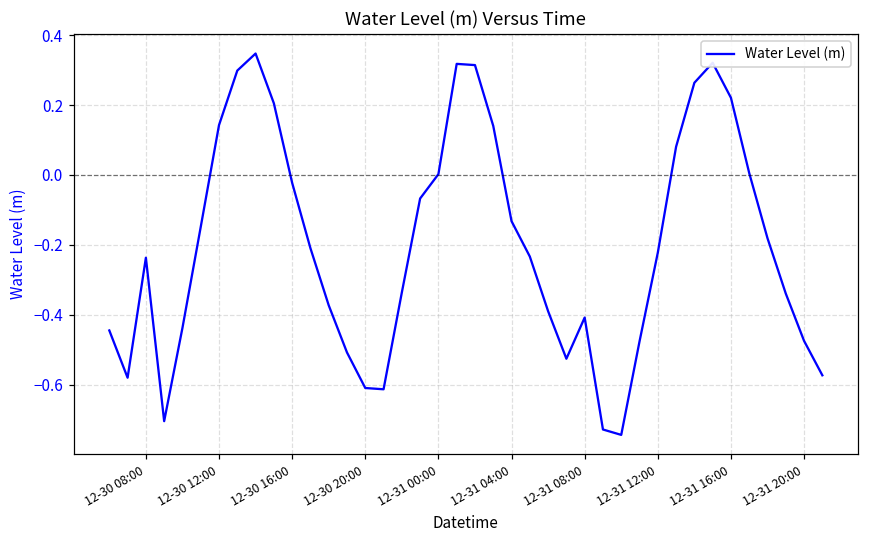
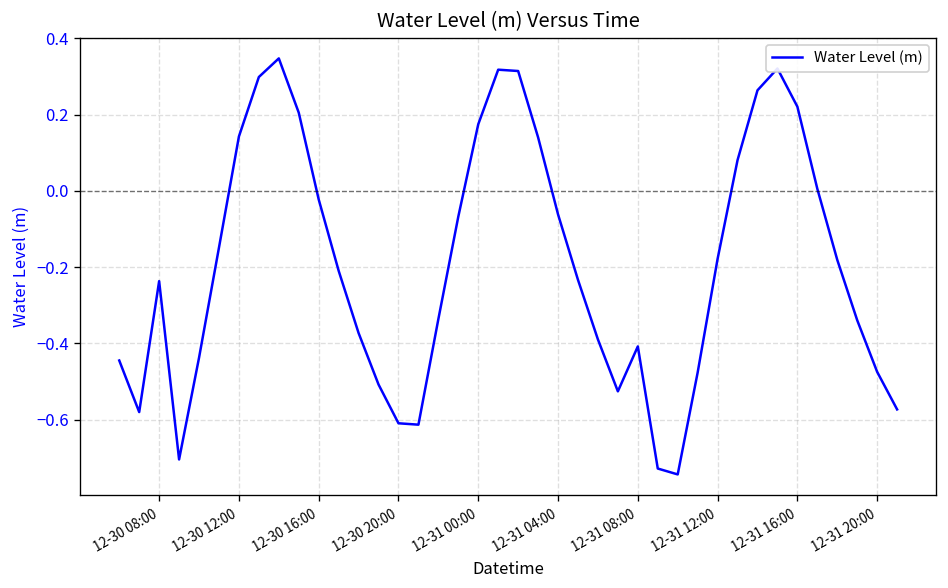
  {
    "12-30 08:00": -0.24,
    "12-30 12:00": 0.14,
    "12-30 16:00": -0.02,
    "12-30 20:00": -0.61,
-   "12-31 00:00": 0.00,
-   "12-31 04:00": -0.13,
+   "12-31 00:00": 0.17,
+   "12-31 04:00": -0.06,
    "12-31 08:00": -0.41,
-   "12-31 12:00": -0.22,
+   "12-31 12:00": -0.18,
    "12-31 16:00": 0.22,
    "12-31 20:00": -0.47
  }
